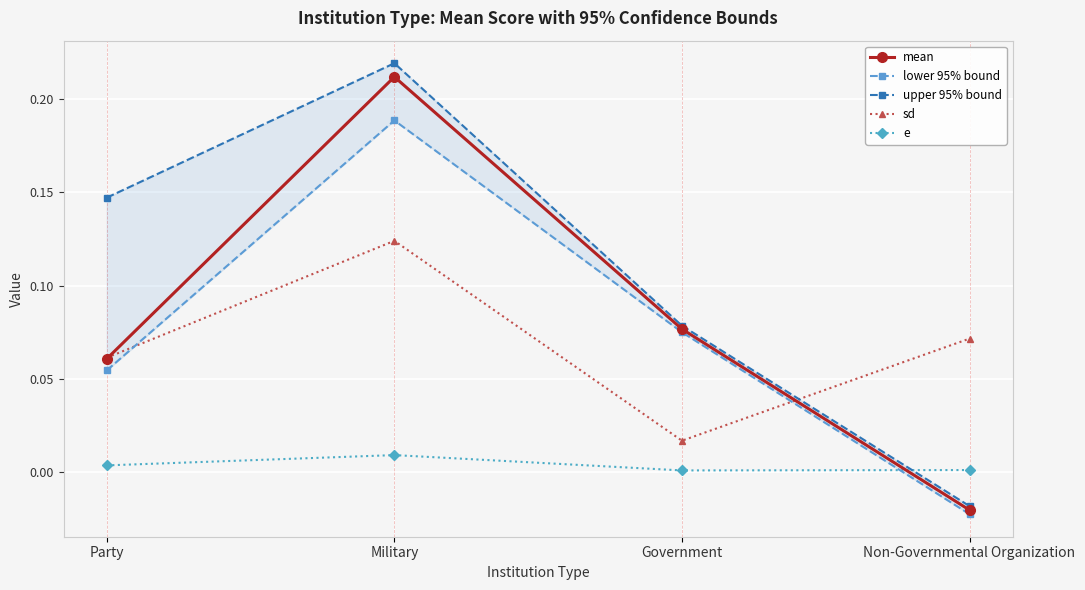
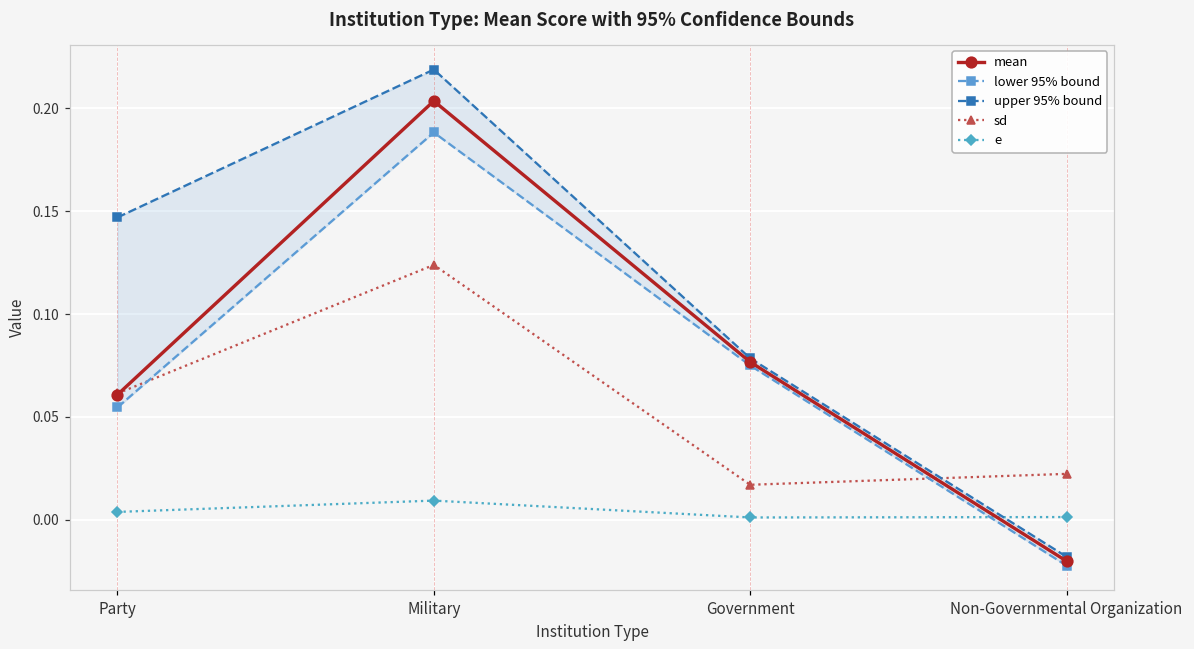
  {
    "mean": {
-     "Military": 0.212,
+     "Military": 0.204,
      "Government": 0.077,
      "Non-Governmental Organization": -0.020
    },
    "upper 95% bound": {
      "Party": 0.147,
      "Military": 0.219,
      "Government": 0.079,
      "Non-Governmental Organization": -0.018
    },
    "sd": {
      "Military": 0.124,
      "Government": 0.017,
-     "Non-Governmental Organization": 0.072
+     "Non-Governmental Organization": 0.022
    }
  }
